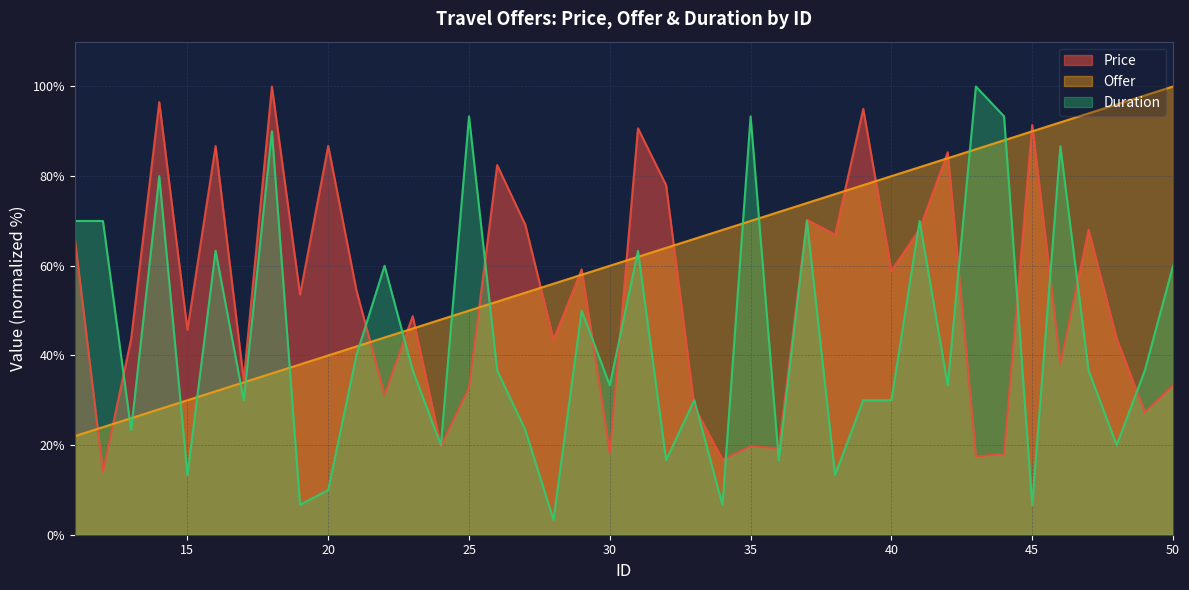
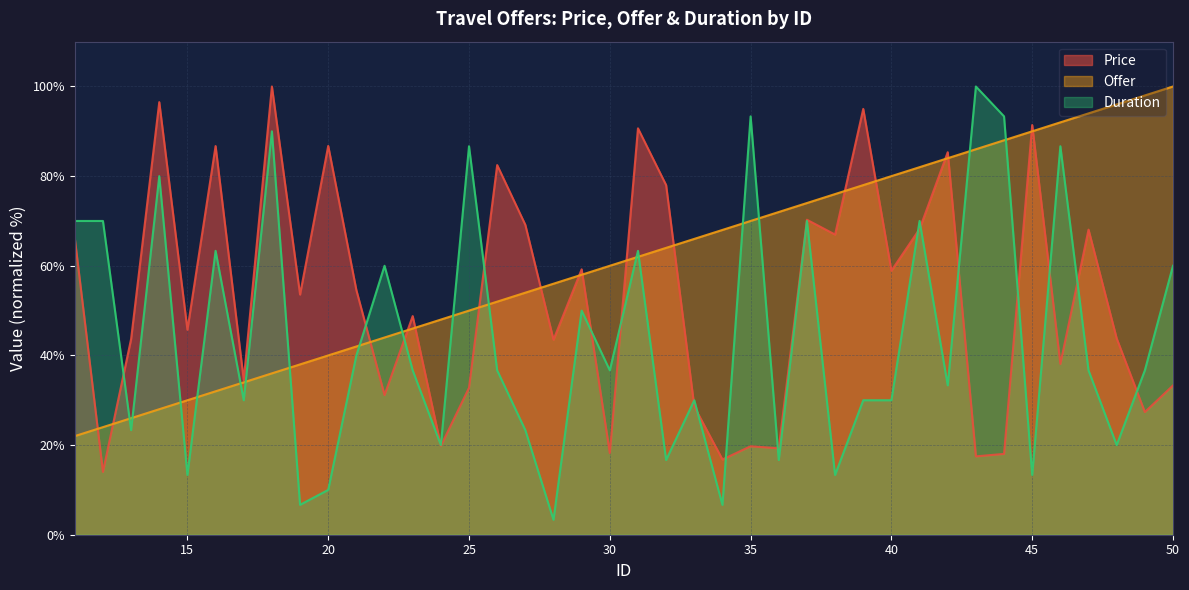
  {
    "Duration": {
      "15": "13%",
      "20": "10%",
-     "25": "93%",
-     "30": "33%",
+     "25": "87%",
+     "30": "37%",
      "35": "93%",
      "40": "30%",
-     "45": "7%",
+     "45": "13%",
      "50": "60%"
    }
  }
